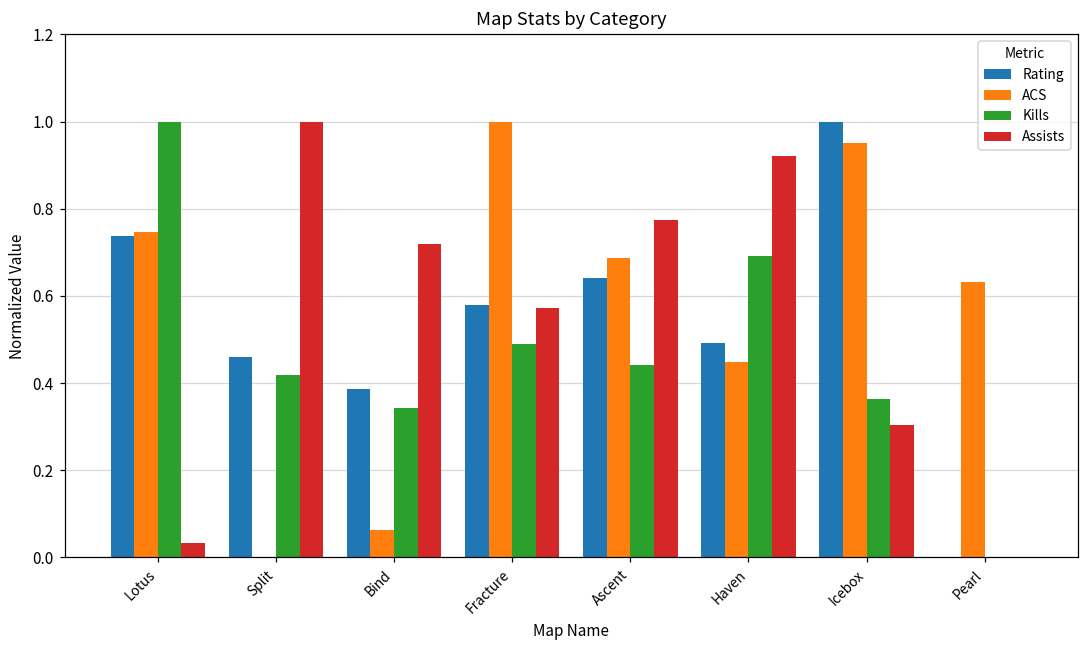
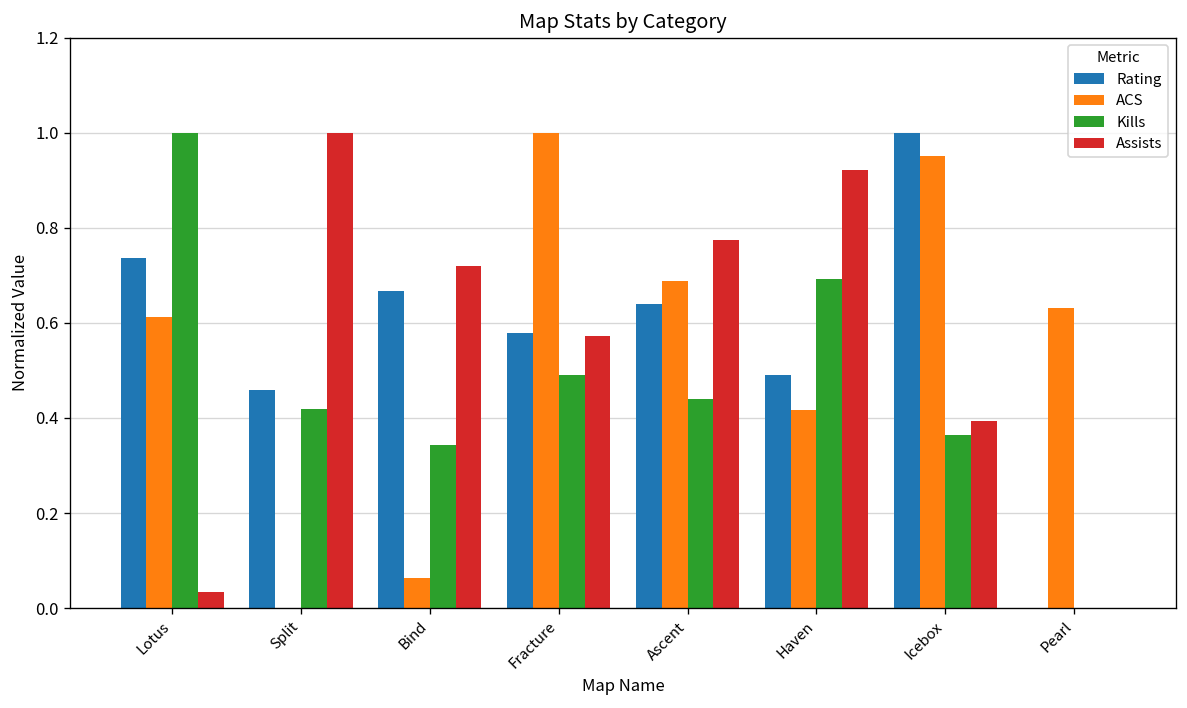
  {
    "Rating": {
      "Lotus": 0.74,
      "Split": 0.46,
-     "Bind": 0.39,
+     "Bind": 0.67,
      "Fracture": 0.58,
      "Ascent": 0.64,
      "Haven": 0.49,
      "Icebox": 1.00,
      "Pearl": 0.00
    },
    "ACS": {
-     "Lotus": 0.75,
+     "Lotus": 0.61,
      "Split": 0.00,
      "Bind": 0.06,
      "Fracture": 1.00,
      "Ascent": 0.69,
-     "Haven": 0.45,
+     "Haven": 0.42,
      "Icebox": 0.95,
      "Pearl": 0.63
    },
    "Kills": {
      "Lotus": 1.00,
      "Split": 0.42,
      "Bind": 0.34,
      "Fracture": 0.49,
      "Ascent": 0.44,
      "Haven": 0.69,
      "Icebox": 0.36,
      "Pearl": 0.00
    },
    "Assists": {
      "Lotus": 0.03,
      "Split": 1.00,
      "Bind": 0.72,
      "Fracture": 0.57,
      "Ascent": 0.78,
      "Haven": 0.92,
-     "Icebox": 0.30,
+     "Icebox": 0.39,
      "Pearl": 0.00
    }
  }
